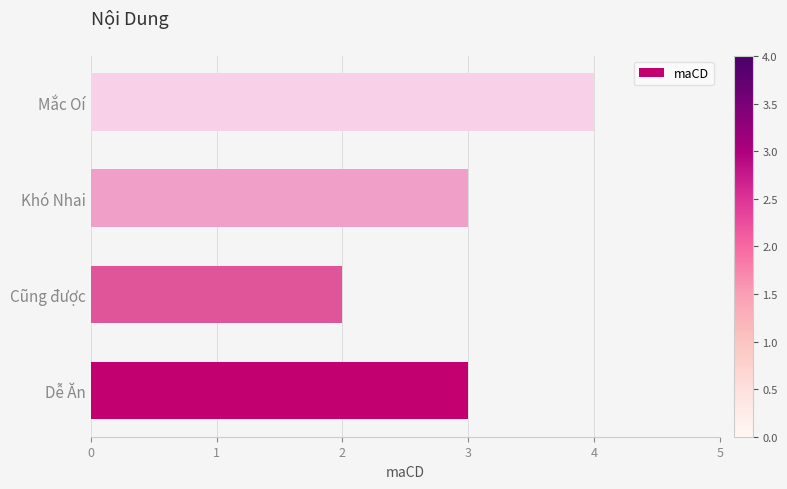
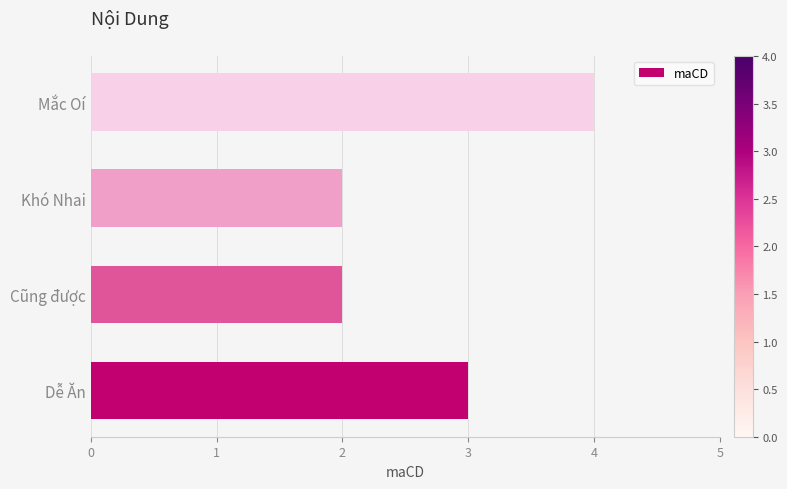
  {
    "Mắc Oí": 4,
-   "Khó Nhai": 3,
+   "Khó Nhai": 2,
    "Cũng được": 2,
    "Dễ Ăn": 3
  }
